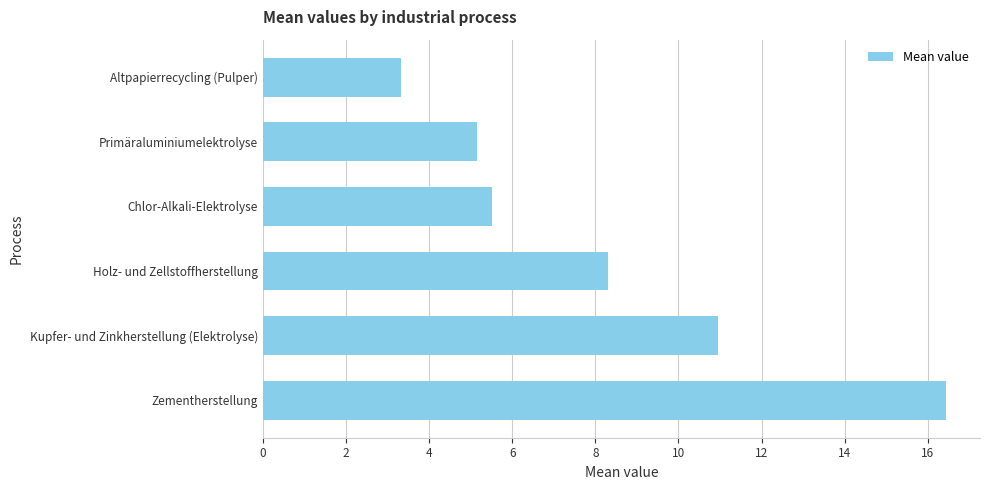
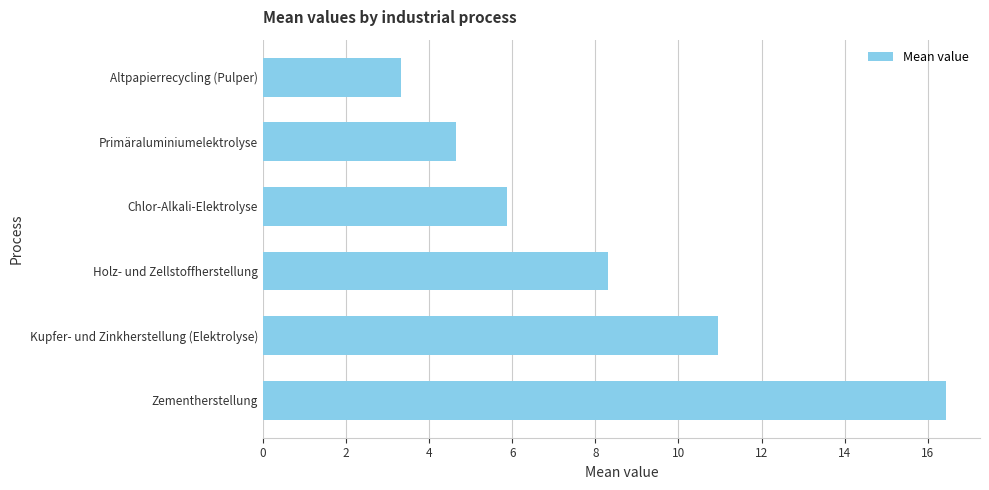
  {
    "Altpapierrecycling (Pulper)": 3.3,
-   "Primäraluminiumelektrolyse": 5.2,
-   "Chlor-Alkali-Elektrolyse": 5.5,
+   "Primäraluminiumelektrolyse": 4.7,
+   "Chlor-Alkali-Elektrolyse": 5.9,
    "Holz- und Zellstoffherstellung": 8.3,
    "Kupfer- und Zinkherstellung (Elektrolyse)": 10.9,
    "Zementherstellung": 16.4
  }
